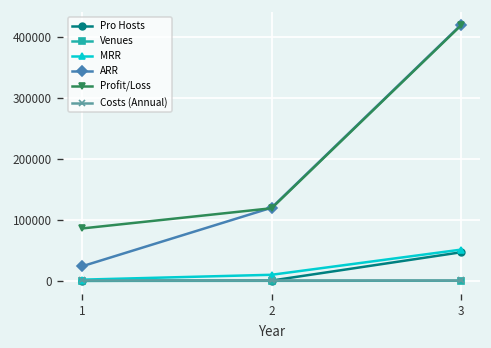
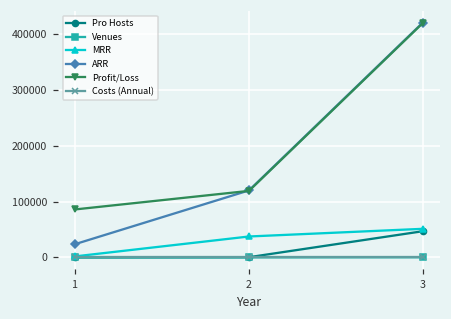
  {
    "MRR": {
-     "2": 10000
+     "2": 40000
    },
    "Profit/Loss": {
      "1": 90000
    }
  }
